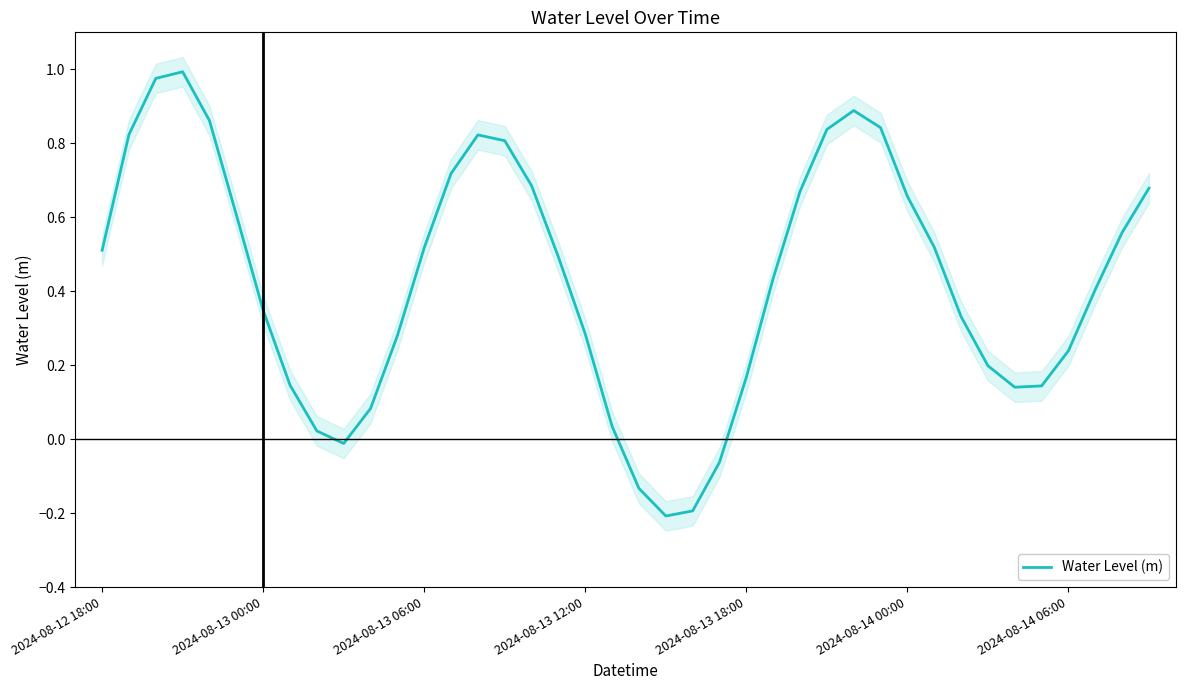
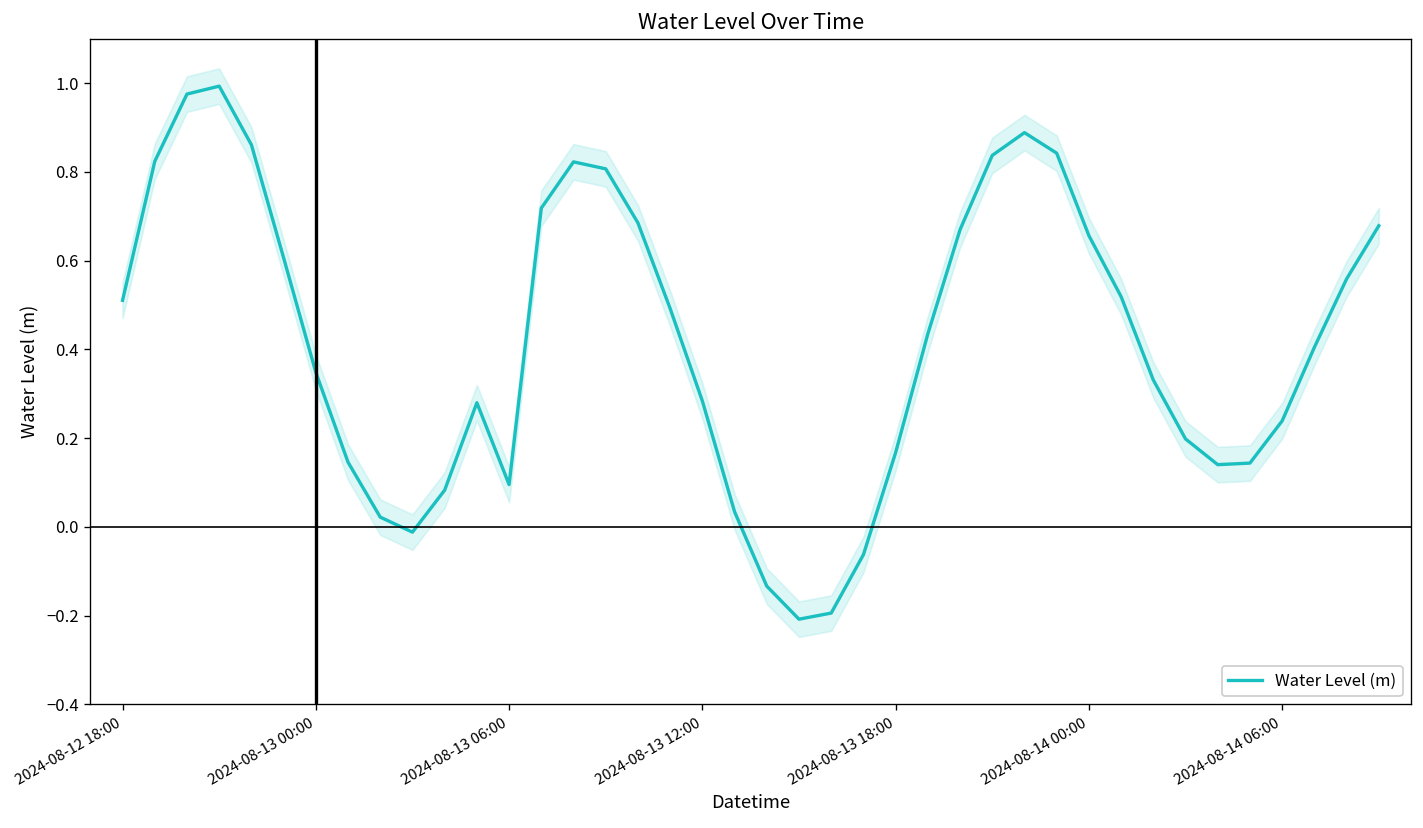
  {
    "Water Level (m)": {
      "2024-08-12 18:00": 0.51,
      "2024-08-13 00:00": 0.35,
-     "2024-08-13 06:00": 0.52,
+     "2024-08-13 06:00": 0.10,
      "2024-08-13 12:00": 0.28,
      "2024-08-13 18:00": 0.17,
      "2024-08-14 00:00": 0.66,
      "2024-08-14 06:00": 0.24
    }
  }
